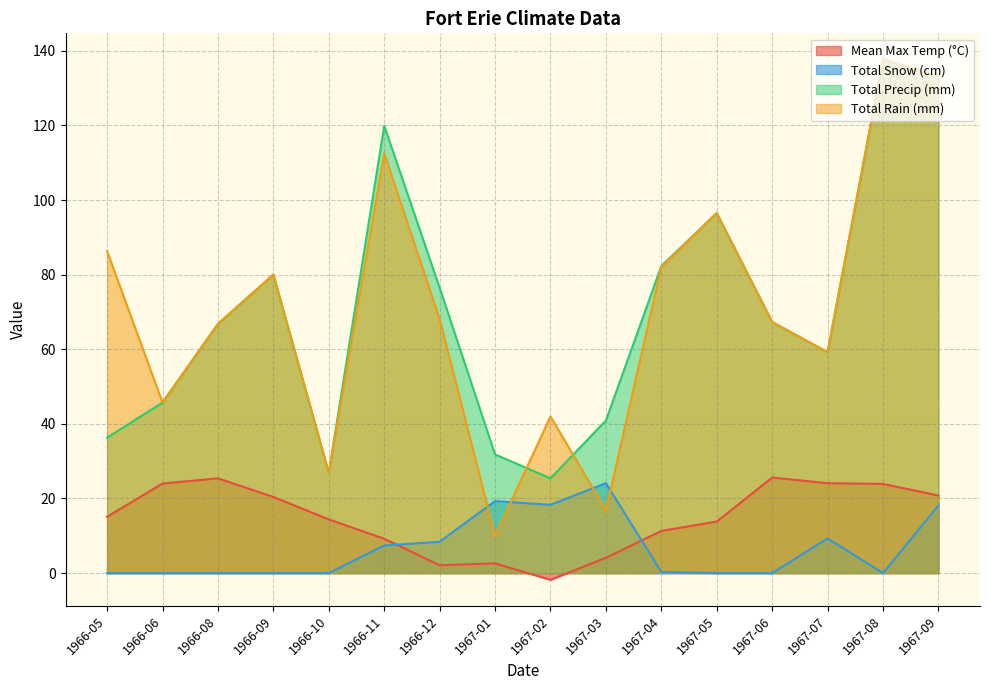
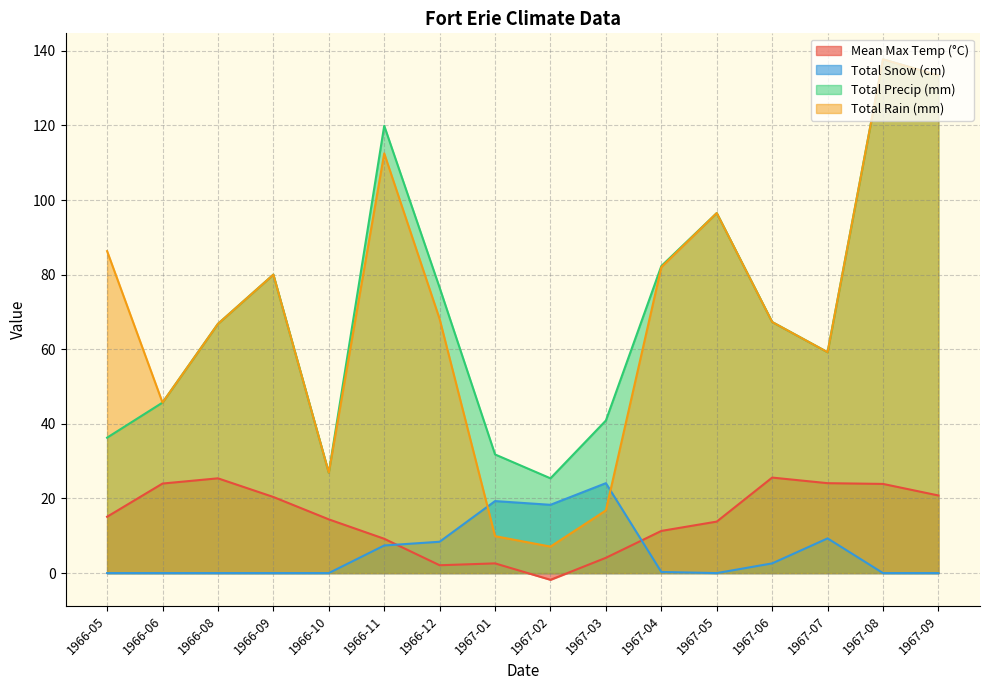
  {
    "Total Snow (cm)": {
      "1966-05": 0,
      "1966-06": 0,
      "1966-08": 0,
      "1966-09": 0,
      "1966-10": 0,
      "1966-11": 7,
      "1966-12": 8,
      "1967-01": 19,
      "1967-02": 18,
      "1967-03": 24,
      "1967-04": 0,
      "1967-05": 0,
-     "1967-06": 0,
+     "1967-06": 3,
      "1967-07": 9,
      "1967-08": 0,
-     "1967-09": 18
+     "1967-09": 0
    },
    "Total Precip (mm)": {
      "1966-05": 36,
      "1966-11": 120,
      "1966-12": 77,
      "1967-01": 32,
      "1967-02": 25,
      "1967-03": 41
    },
    "Total Rain (mm)": {
      "1966-05": 86,
      "1966-11": 113,
      "1966-12": 68,
      "1967-01": 10,
-     "1967-02": 42,
+     "1967-02": 7,
      "1967-03": 17
    }
  }
